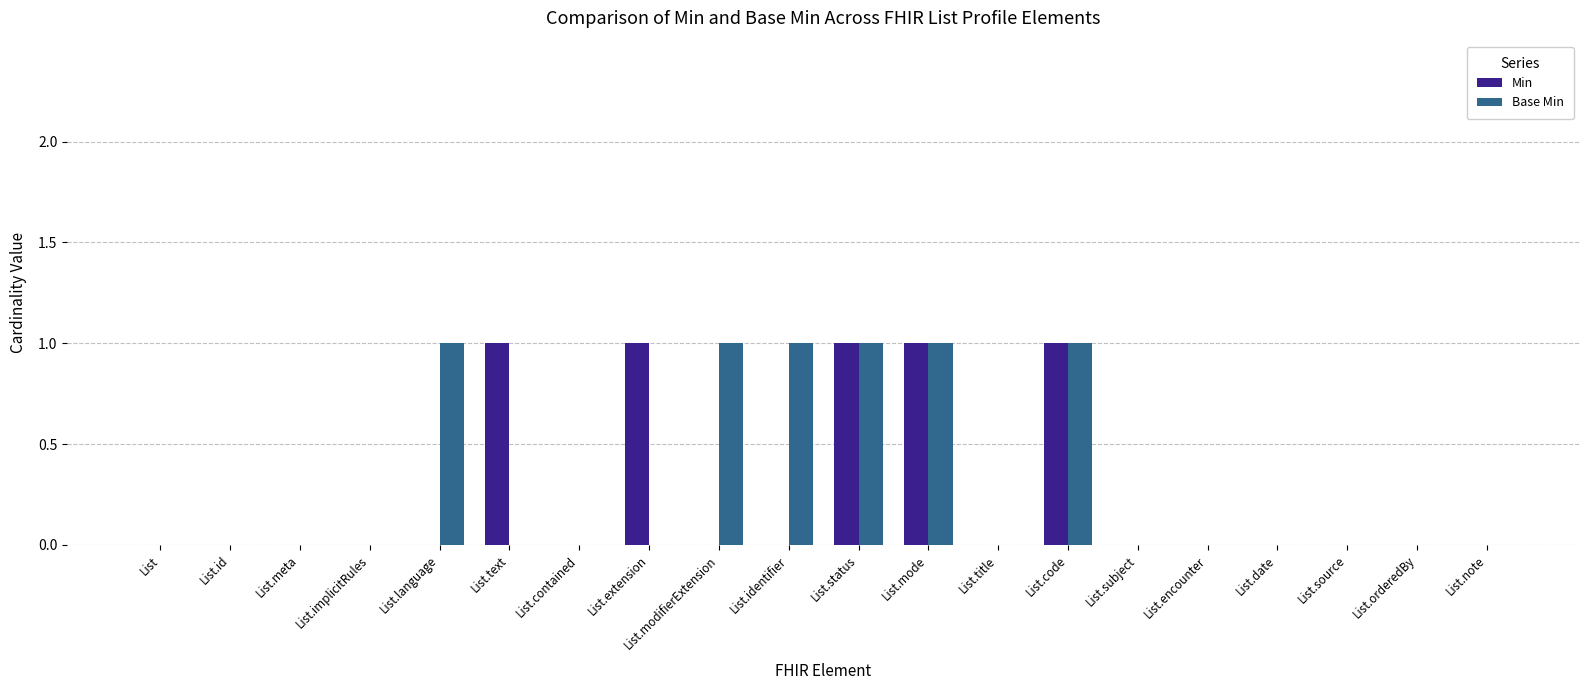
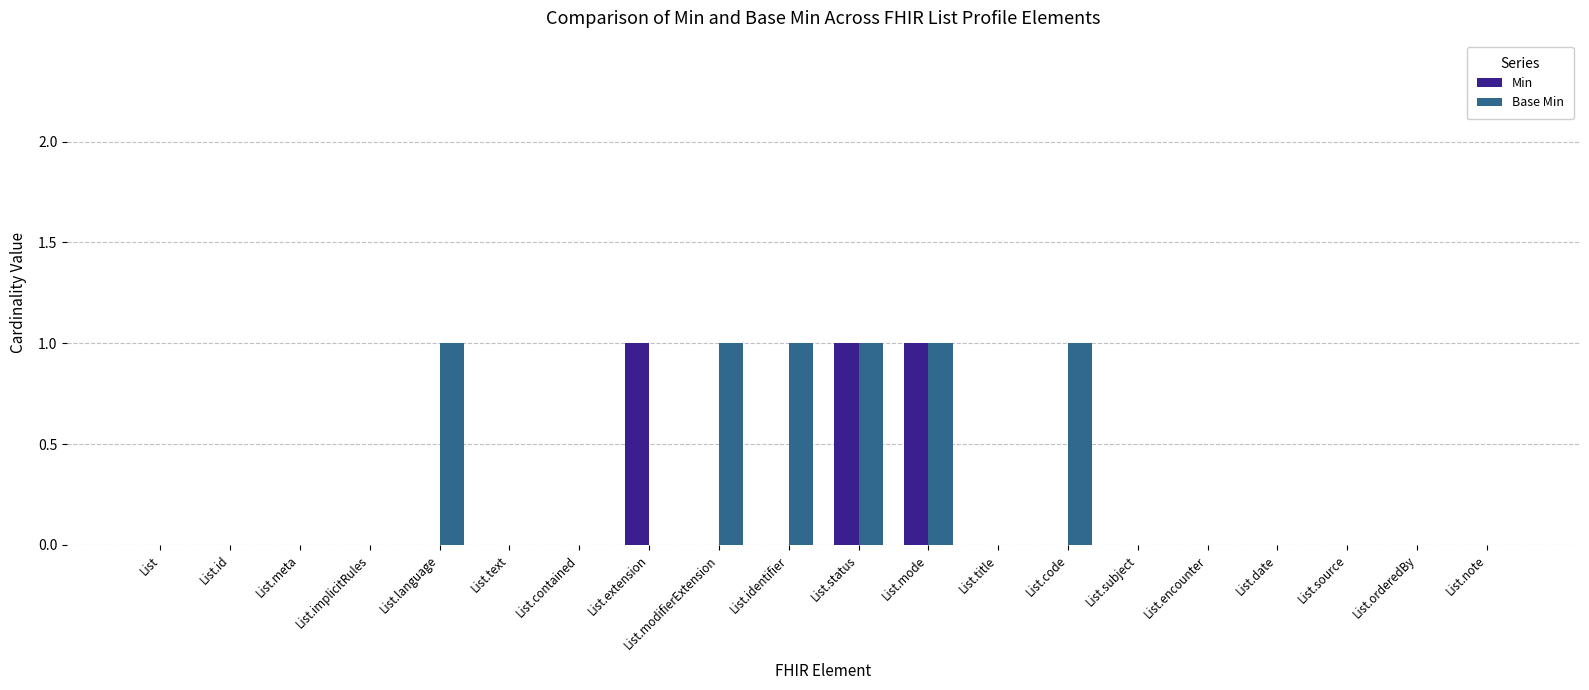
  {
    "Min": {
      "List": 0,
      "List.id": 0,
      "List.meta": 0,
      "List.implicitRules": 0,
      "List.language": 0,
-     "List.text": 1,
+     "List.text": 0,
      "List.contained": 0,
      "List.extension": 1,
      "List.modifierExtension": 0,
      "List.identifier": 0,
      "List.status": 1,
      "List.mode": 1,
      "List.title": 0,
-     "List.code": 1,
+     "List.code": 0,
      "List.subject": 0,
      "List.encounter": 0,
      "List.date": 0,
      "List.source": 0,
      "List.orderedBy": 0,
      "List.note": 0
    },
    "Base Min": {
      "List": 0,
      "List.id": 0,
      "List.meta": 0,
      "List.implicitRules": 0,
      "List.language": 1,
      "List.text": 0,
      "List.contained": 0,
      "List.extension": 0,
      "List.modifierExtension": 1,
      "List.identifier": 1,
      "List.status": 1,
      "List.mode": 1,
      "List.title": 0,
      "List.code": 1,
      "List.subject": 0,
      "List.encounter": 0,
      "List.date": 0,
      "List.source": 0,
      "List.orderedBy": 0,
      "List.note": 0
    }
  }
